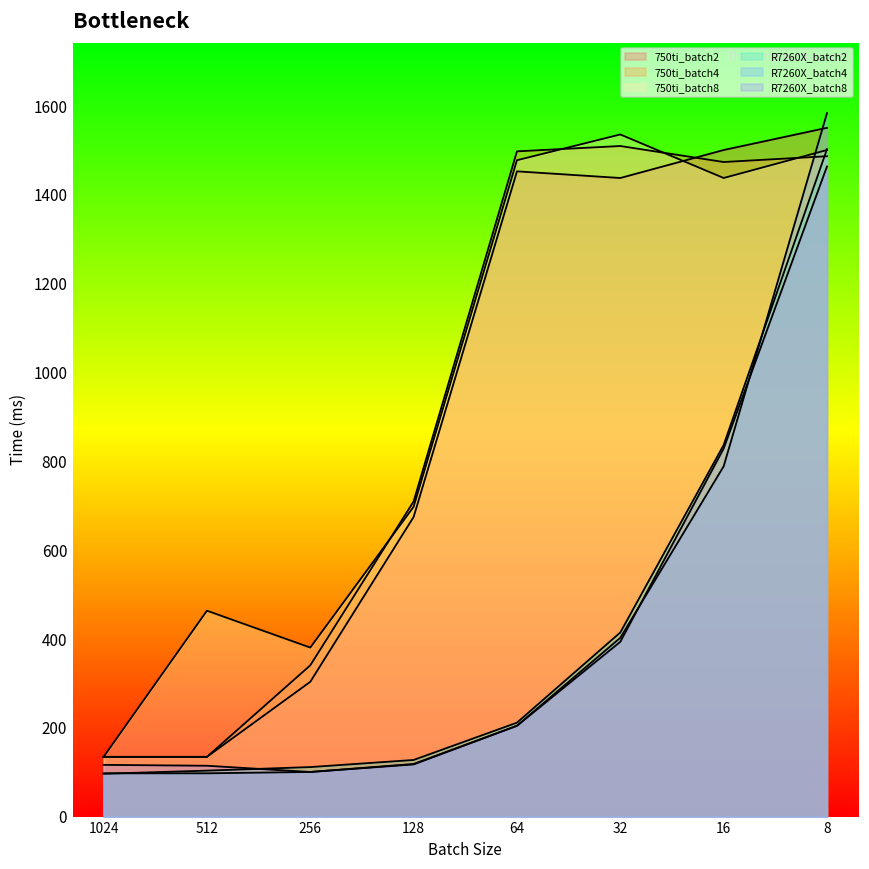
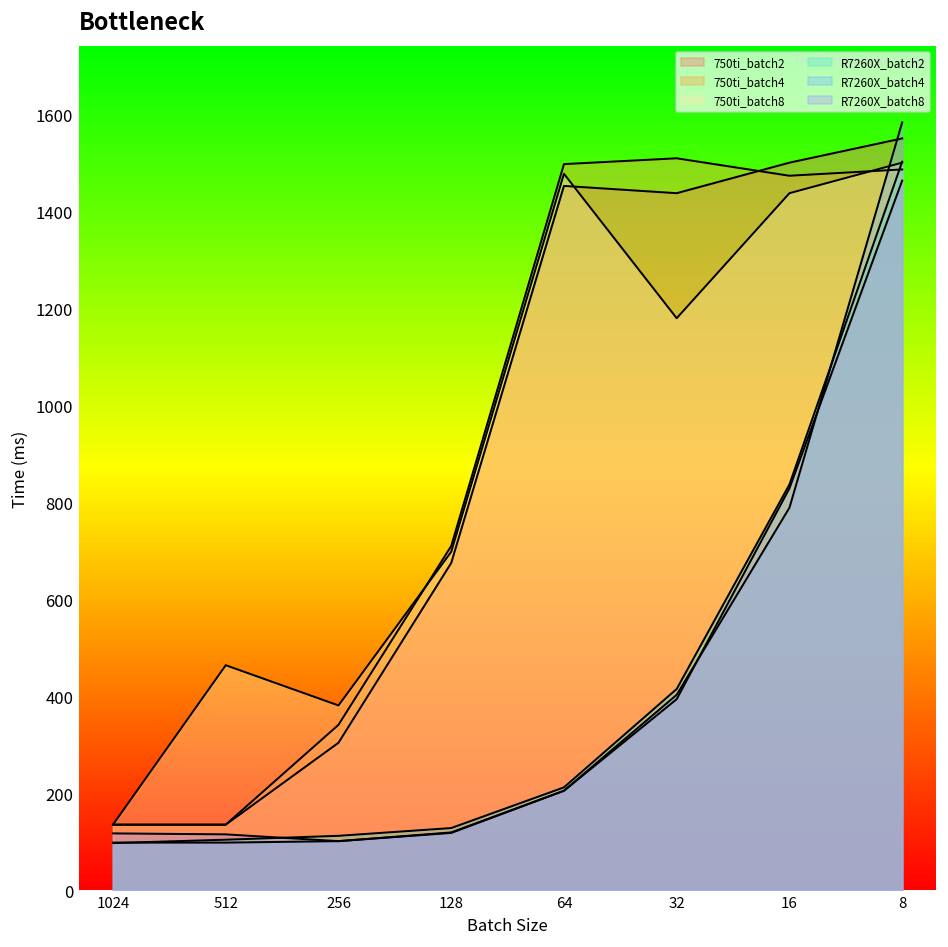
  {
    "750ti_batch8": {
      "512": 460,
      "256": 380,
      "128": 700,
      "64": 1480,
-     "32": 1540,
+     "32": 1180,
      "16": 1440
    }
  }
